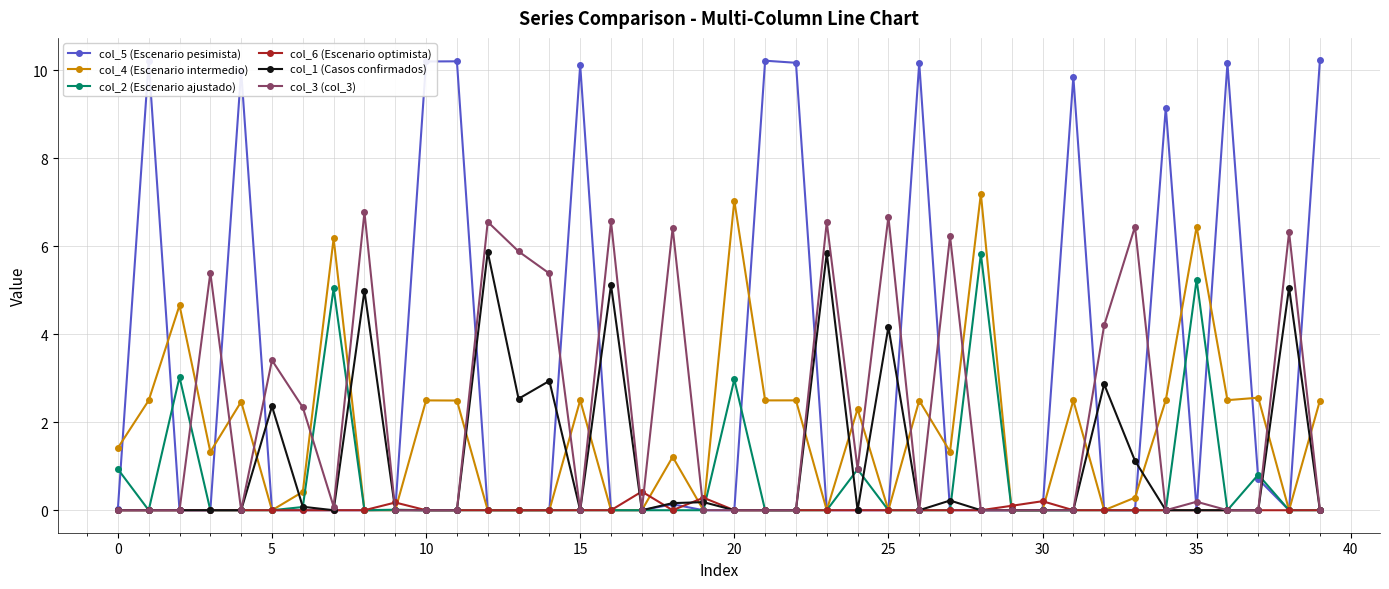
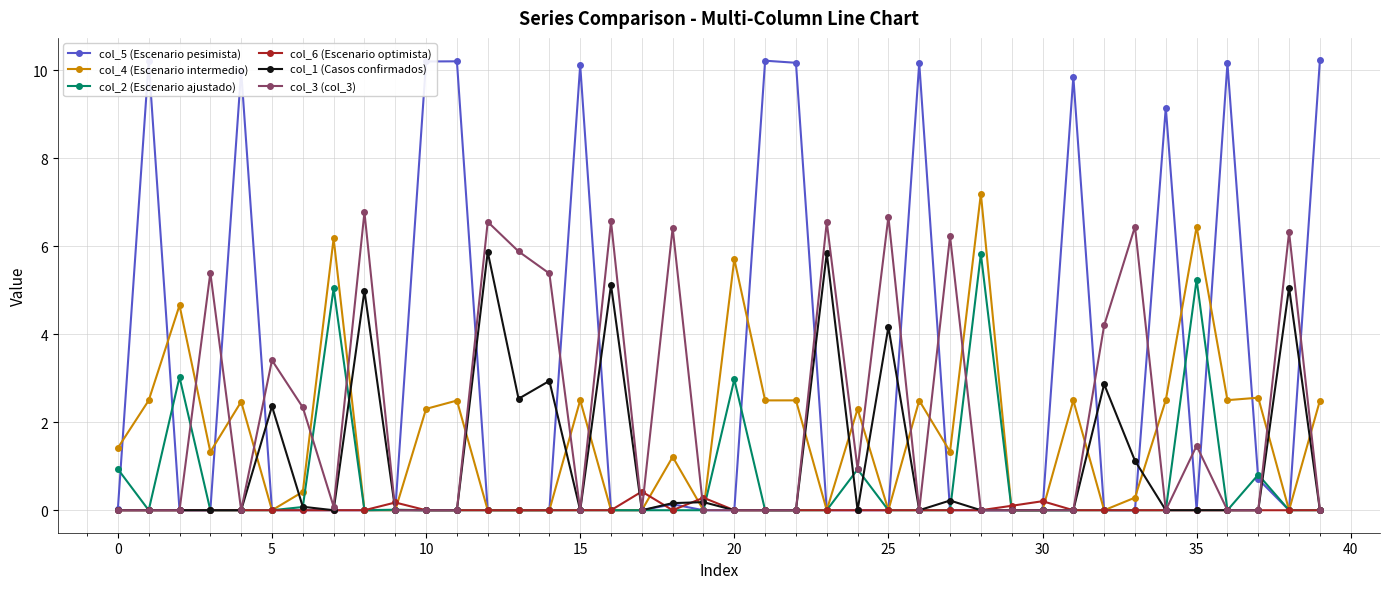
  {
    "col_5 (Escenario pesimista)": {
      "15": 10.1
    },
    "col_4 (Escenario intermedio)": {
      "0": 1.4,
-     "10": 2.5,
+     "10": 2.3,
      "15": 2.5,
-     "20": 7.0,
+     "20": 5.7,
      "35": 6.4
    },
    "col_2 (Escenario ajustado)": {
      "0": 0.9,
      "20": 3.0,
      "35": 5.2
    },
    "col_6 (Escenario optimista)": {
      "30": 0.2
    },
    "col_1 (Casos confirmados)": {
      "5": 2.4,
      "25": 4.2
    },
    "col_3 (col_3)": {
      "5": 3.4,
      "25": 6.7,
-     "35": 0.2
+     "35": 1.5
    }
  }
